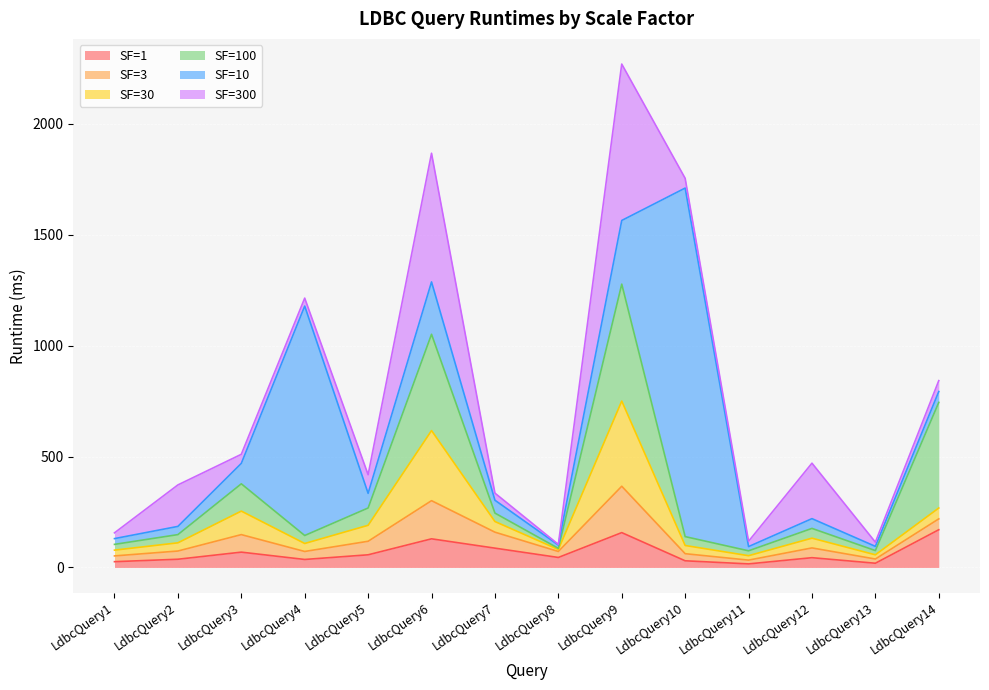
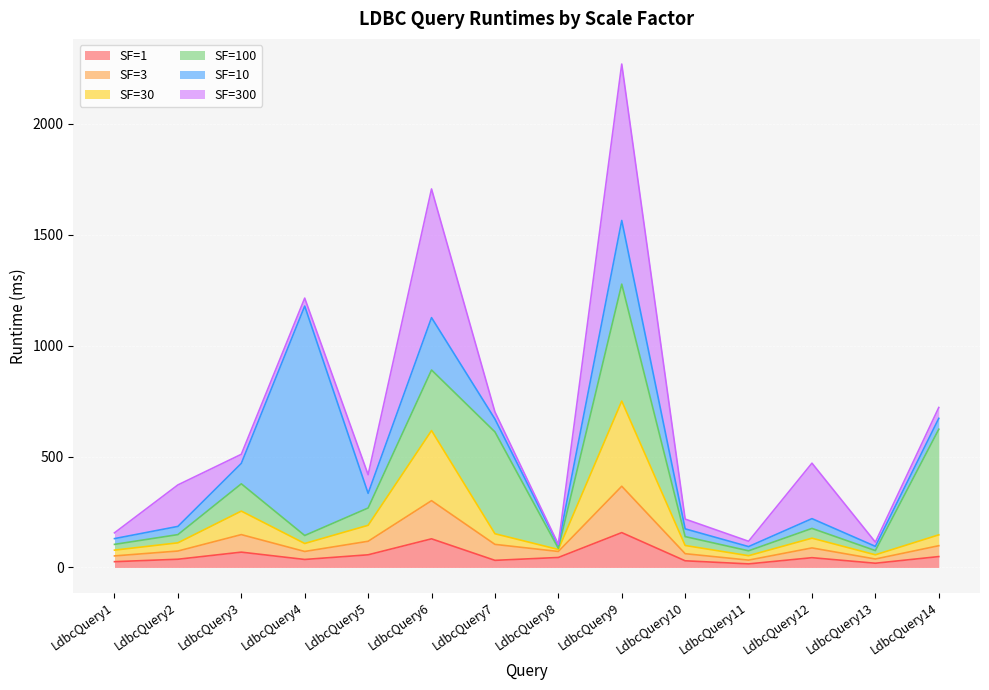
  {
    "SF=1": {
      "LdbcQuery1": 30,
      "LdbcQuery2": 40,
      "LdbcQuery3": 70,
      "LdbcQuery4": 40,
      "LdbcQuery5": 60,
      "LdbcQuery6": 130,
-     "LdbcQuery7": 90,
+     "LdbcQuery7": 30,
      "LdbcQuery8": 50,
      "LdbcQuery9": 160,
      "LdbcQuery10": 30,
      "LdbcQuery11": 20,
      "LdbcQuery12": 40,
      "LdbcQuery13": 20,
-     "LdbcQuery14": 170
+     "LdbcQuery14": 50
    },
    "SF=100": {
      "LdbcQuery1": 30,
      "LdbcQuery2": 40,
      "LdbcQuery3": 120,
      "LdbcQuery4": 40,
      "LdbcQuery5": 80,
-     "LdbcQuery6": 430,
-     "LdbcQuery7": 40,
+     "LdbcQuery6": 270,
+     "LdbcQuery7": 460,
      "LdbcQuery9": 530,
      "LdbcQuery10": 40,
      "LdbcQuery11": 20,
      "LdbcQuery12": 40,
      "LdbcQuery13": 20,
      "LdbcQuery14": 480
    },
    "SF=10": {
      "LdbcQuery1": 30,
      "LdbcQuery2": 40,
      "LdbcQuery3": 90,
      "LdbcQuery4": 1030,
      "LdbcQuery5": 70,
      "LdbcQuery6": 240,
      "LdbcQuery7": 60,
      "LdbcQuery9": 290,
-     "LdbcQuery10": 1570,
+     "LdbcQuery10": 40,
      "LdbcQuery11": 20,
      "LdbcQuery12": 40,
      "LdbcQuery13": 20,
      "LdbcQuery14": 50
    },
    "SF=300": {
      "LdbcQuery1": 30,
      "LdbcQuery2": 190,
      "LdbcQuery3": 40,
      "LdbcQuery4": 40,
      "LdbcQuery5": 80,
      "LdbcQuery6": 580,
      "LdbcQuery7": 30,
      "LdbcQuery9": 710,
      "LdbcQuery10": 40,
      "LdbcQuery11": 20,
      "LdbcQuery12": 250,
      "LdbcQuery13": 20,
      "LdbcQuery14": 50
    }
  }
